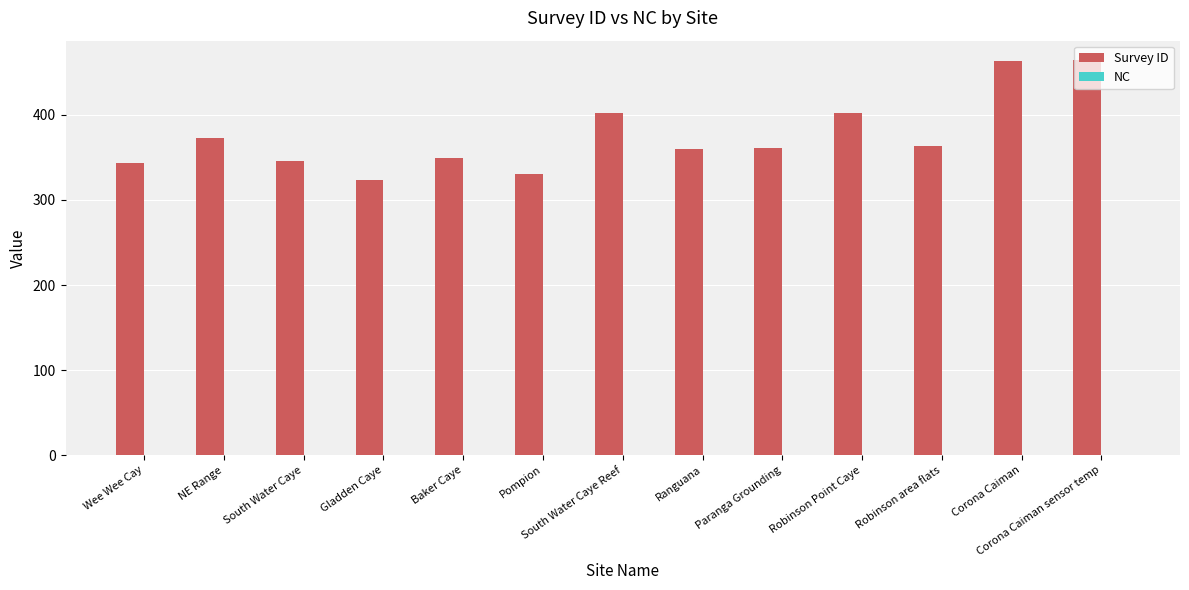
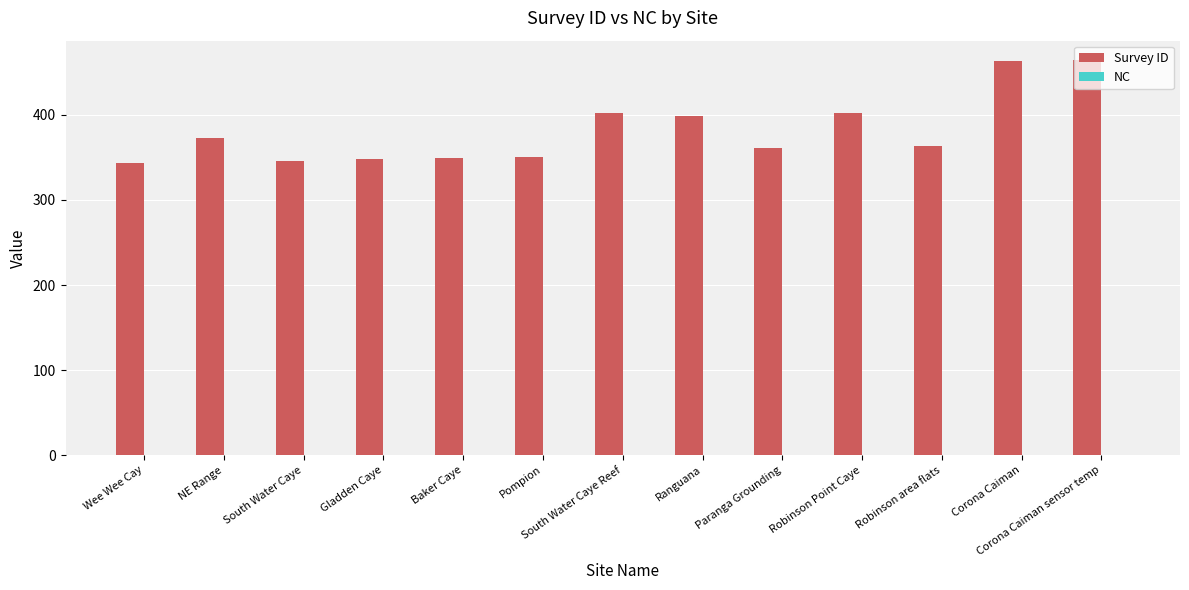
  {
    "Survey ID": {
      "Wee Wee Cay": 340,
      "NE Range": 370,
      "South Water Caye": 350,
-     "Gladden Caye": 320,
+     "Gladden Caye": 350,
      "Baker Caye": 350,
-     "Pompion": 330,
+     "Pompion": 350,
      "South Water Caye Reef": 400,
-     "Ranguana": 360,
+     "Ranguana": 400,
      "Paranga Grounding": 360,
      "Robinson Point Caye": 400,
      "Robinson area flats": 360,
      "Corona Caiman": 460
    },
    "NC": {
      "Wee Wee Cay": 0,
      "NE Range": 0,
      "South Water Caye": 0,
      "Gladden Caye": 0,
      "Baker Caye": 0,
      "Pompion": 0,
      "South Water Caye Reef": 0,
      "Ranguana": 0,
      "Paranga Grounding": 0,
      "Robinson Point Caye": 0,
      "Robinson area flats": 0,
      "Corona Caiman": 0,
      "Corona Caiman sensor temp": 0
    }
  }
